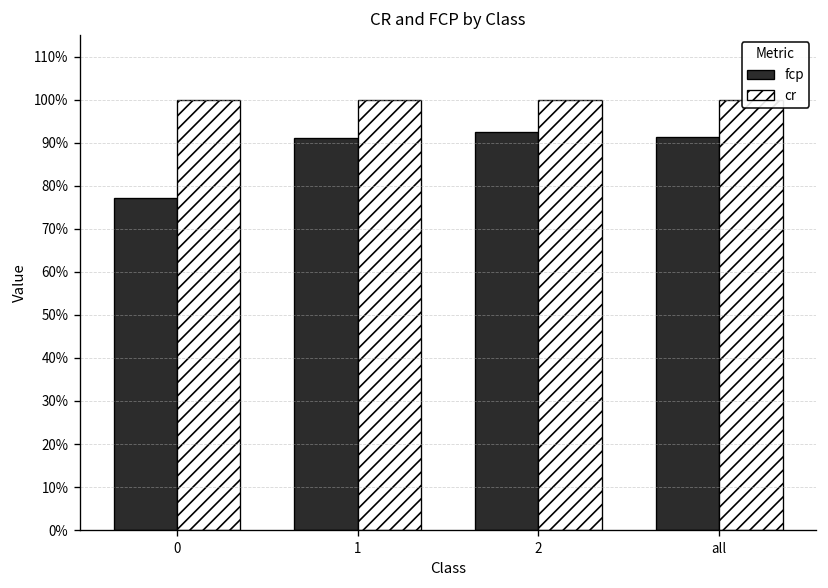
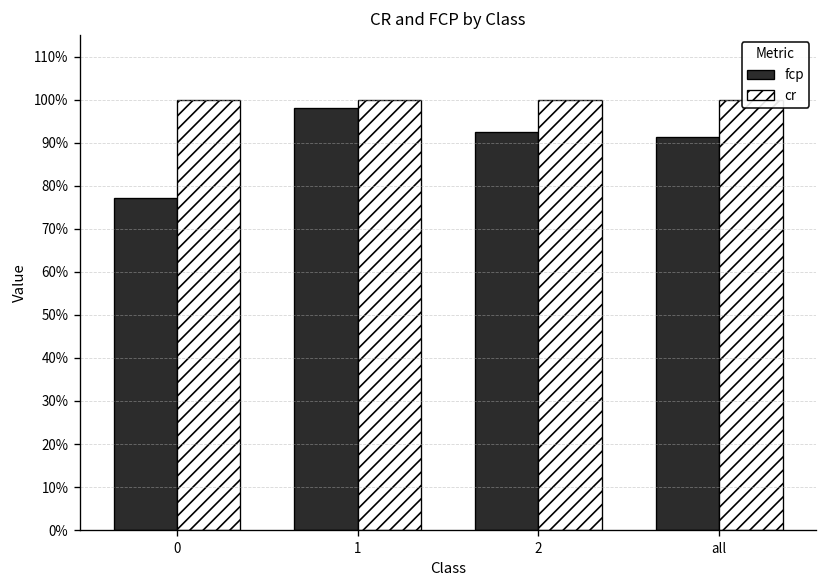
  {
    "fcp": {
      "0": "77%",
-     "1": "91%",
+     "1": "98%",
      "2": "92%",
      "all": "91%"
    },
    "cr": {
      "0": "100%",
      "1": "100%",
      "2": "100%"
    }
  }
